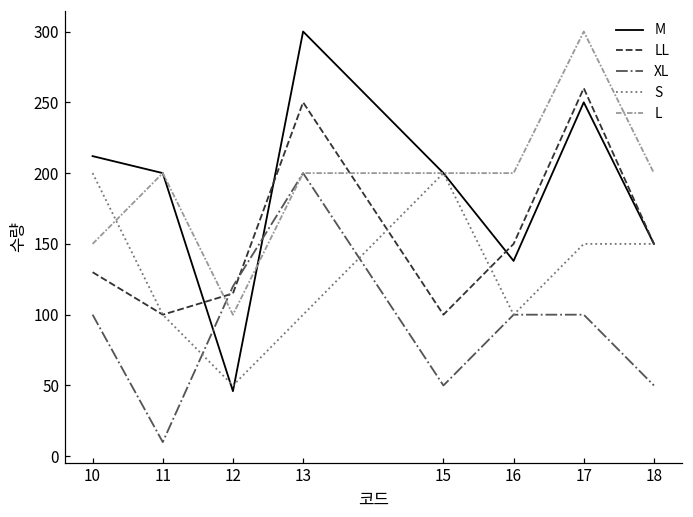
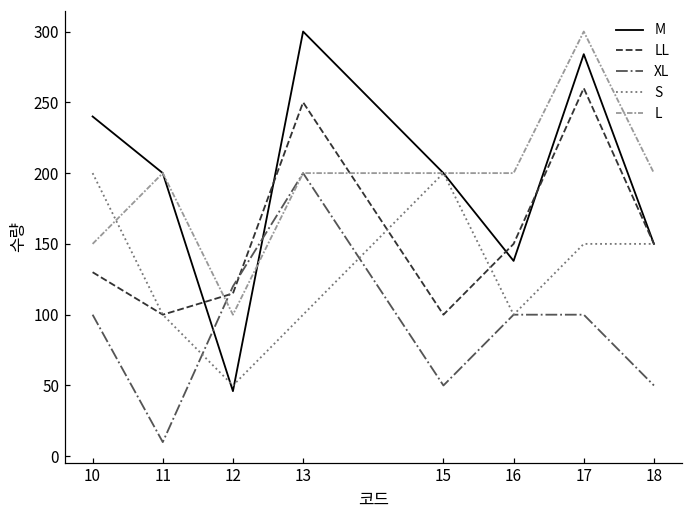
  {
    "M": {
-     "10": 212,
+     "10": 240,
      "12": 46,
      "13": 300,
      "16": 138,
-     "17": 250
+     "17": 284
    }
  }
